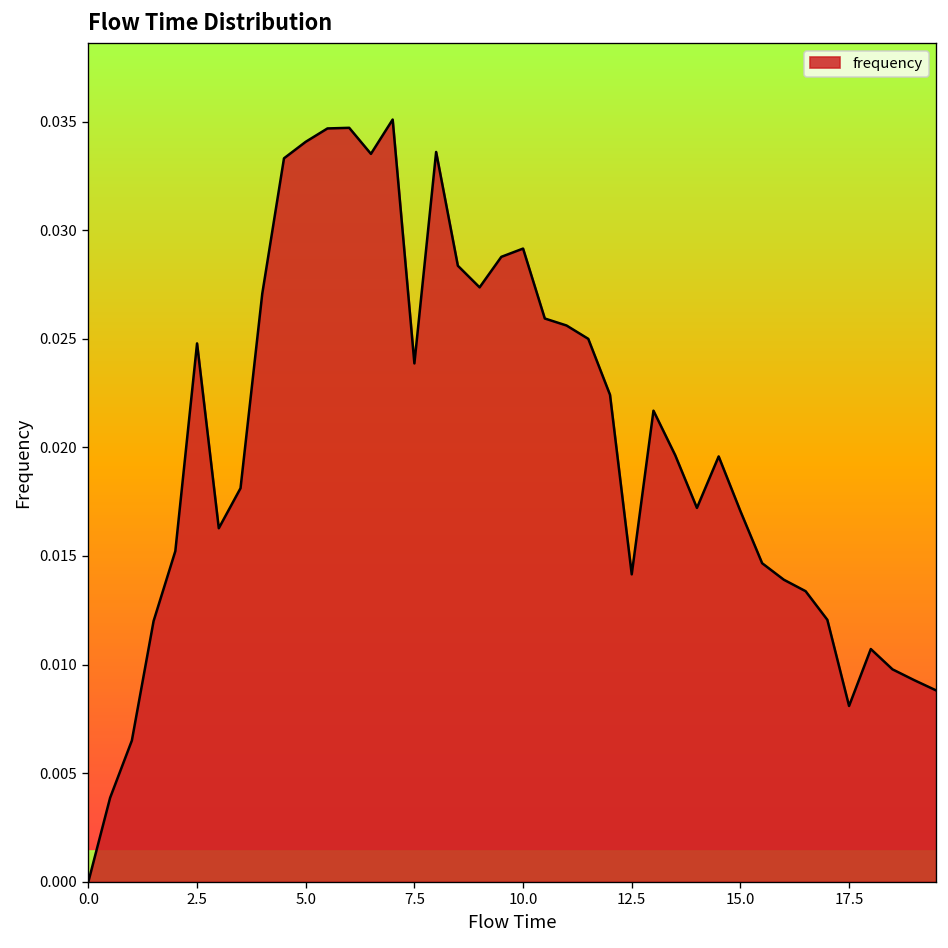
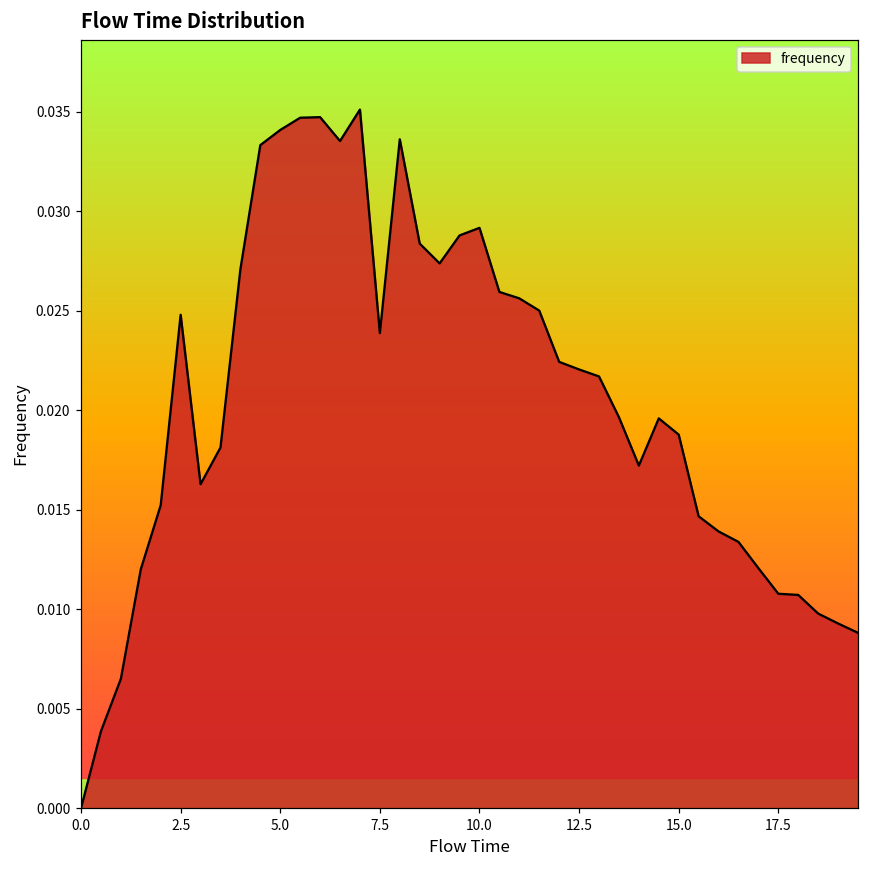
  {
    "2.5": 0.0248,
    "5.0": 0.0341,
    "7.5": 0.0239,
    "10.0": 0.0292,
-   "12.5": 0.0142,
-   "15.0": 0.0171,
-   "17.5": 0.0081
+   "12.5": 0.0220,
+   "15.0": 0.0188,
+   "17.5": 0.0108
  }
